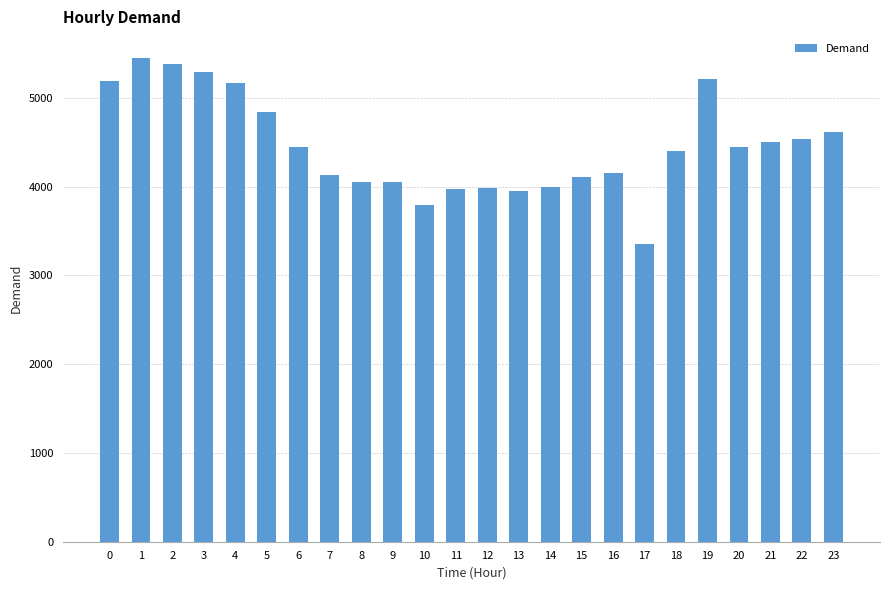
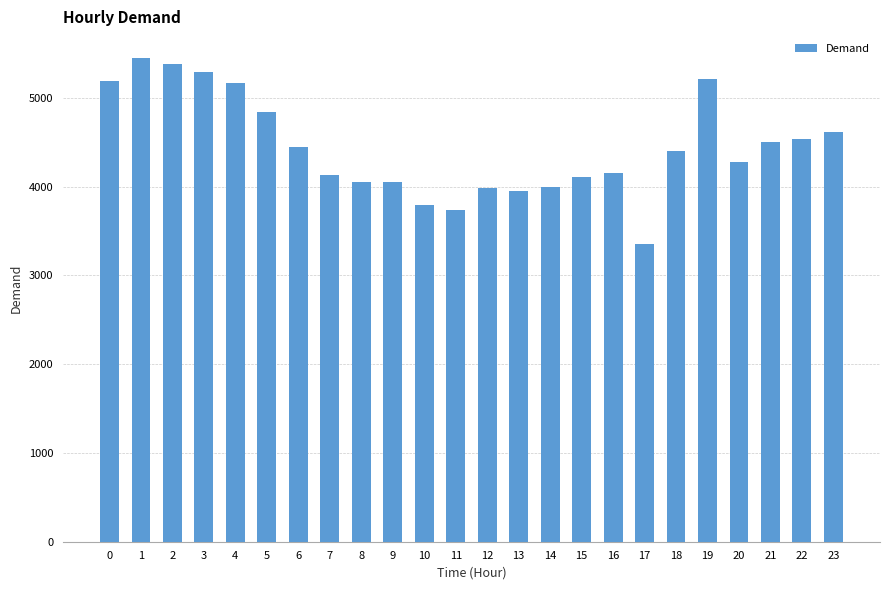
  {
    "0": 5200,
    "1": 5400,
    "2": 5400,
    "3": 5300,
    "4": 5200,
    "5": 4800,
    "6": 4400,
    "7": 4100,
    "8": 4000,
    "9": 4100,
    "10": 3800,
-   "11": 4000,
+   "11": 3700,
    "12": 4000,
    "13": 4000,
    "14": 4000,
    "15": 4100,
    "16": 4200,
    "17": 3400,
    "18": 4400,
    "19": 5200,
-   "20": 4500,
+   "20": 4300,
    "21": 4500,
    "22": 4500,
    "23": 4600
  }
